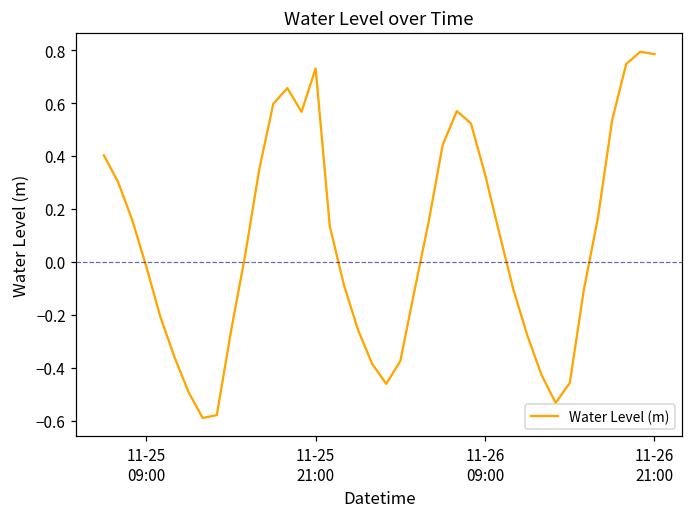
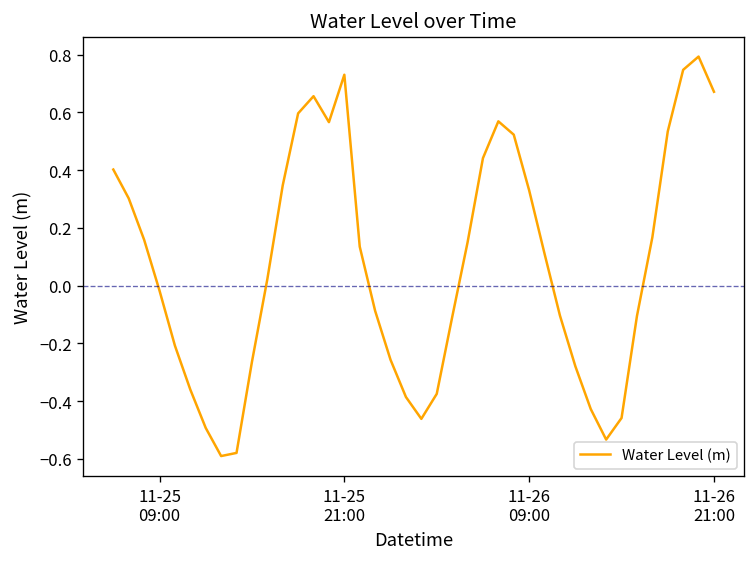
  {
    "11-25 09:00": -0.02,
    "11-25 21:00": 0.73,
    "11-26 09:00": 0.33,
-   "11-26 21:00": 0.78
+   "11-26 21:00": 0.67
  }
